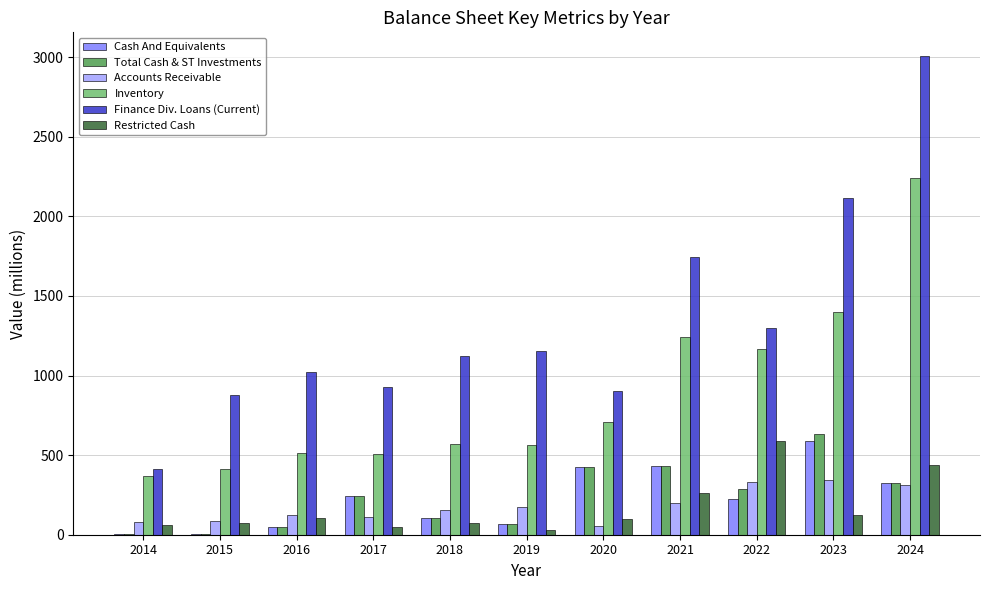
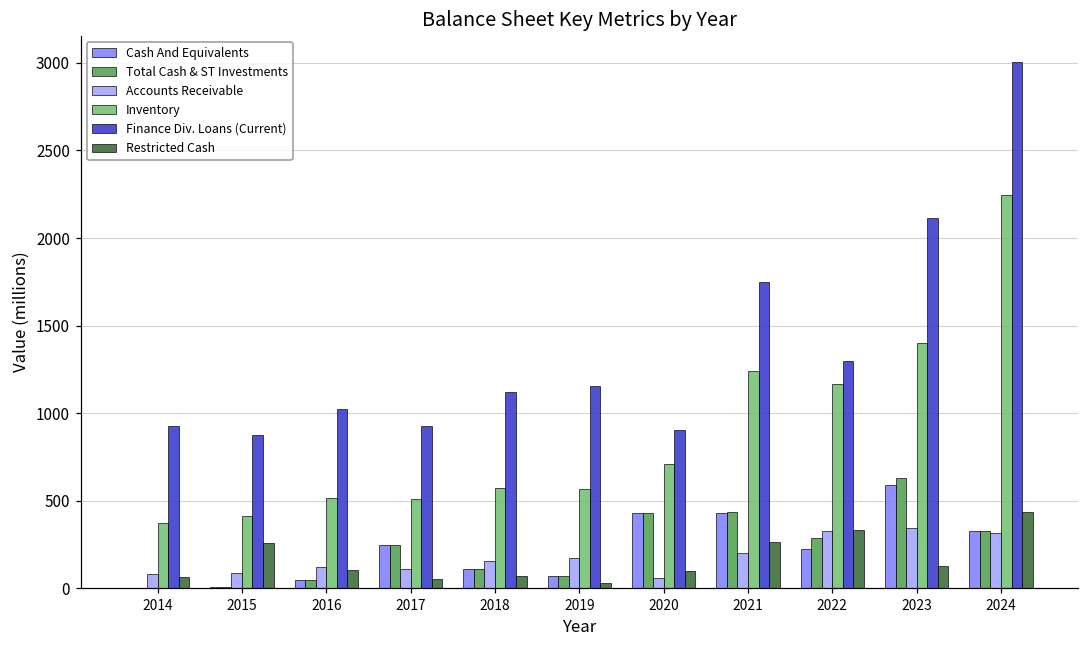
  {
    "Finance Div. Loans (Current)": {
-     "2014": 410,
+     "2014": 930,
      "2015": 880,
      "2016": 1030,
      "2017": 930,
      "2018": 1120,
      "2019": 1160,
      "2020": 900,
      "2021": 1750,
      "2022": 1300,
      "2023": 2110,
      "2024": 3010
    },
    "Restricted Cash": {
      "2014": 60,
-     "2015": 80,
+     "2015": 260,
      "2016": 100,
      "2017": 50,
      "2018": 70,
      "2019": 30,
      "2020": 100,
      "2021": 260,
-     "2022": 590,
+     "2022": 330,
      "2023": 130,
      "2024": 440
    }
  }
